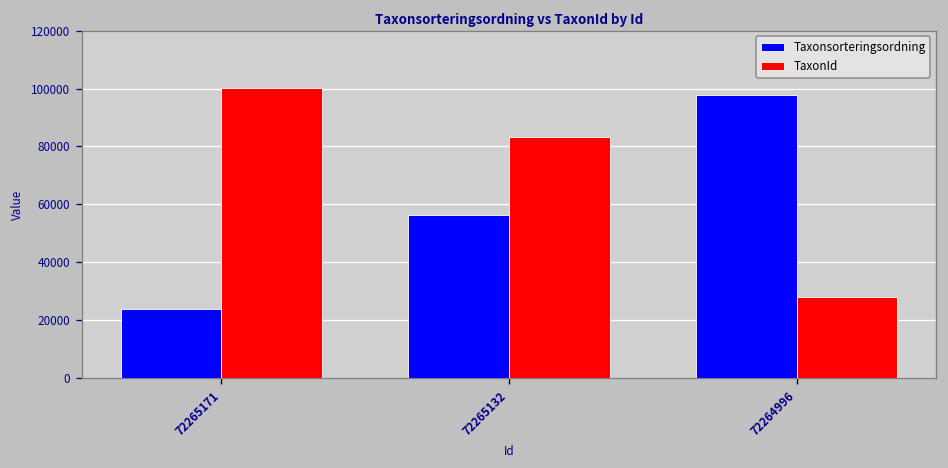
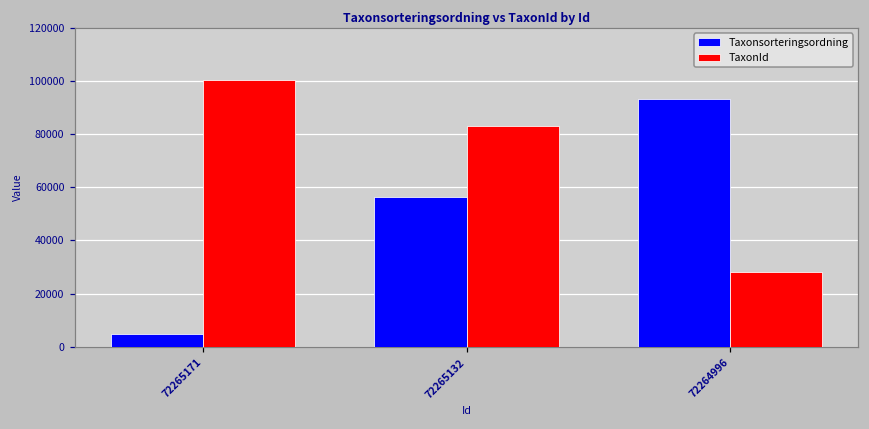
  {
    "Taxonsorteringsordning": {
-     "72265171": 24000,
+     "72265171": 5000,
      "72265132": 56000,
-     "72264996": 98000
+     "72264996": 93000
    },
    "TaxonId": {
      "72265171": 100000,
      "72265132": 83000,
      "72264996": 28000
    }
  }
